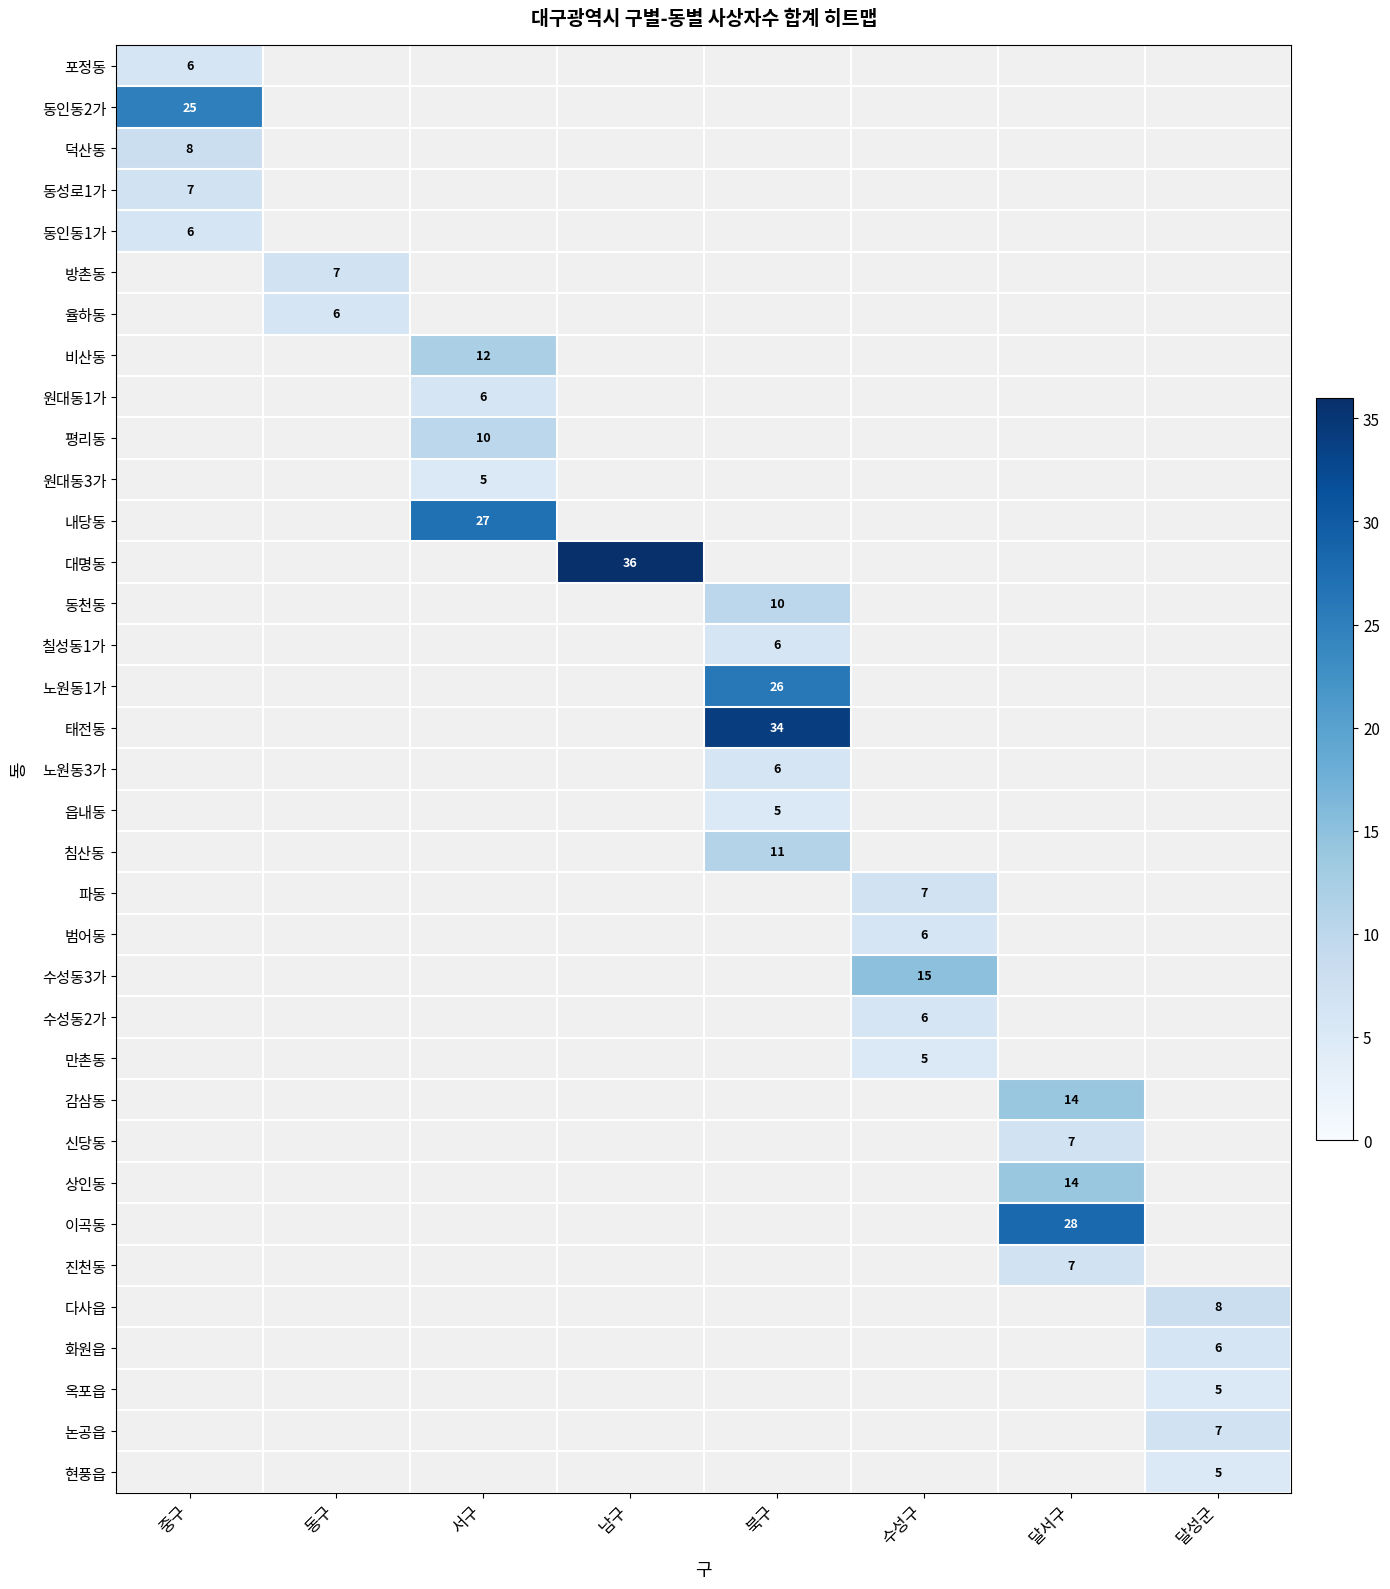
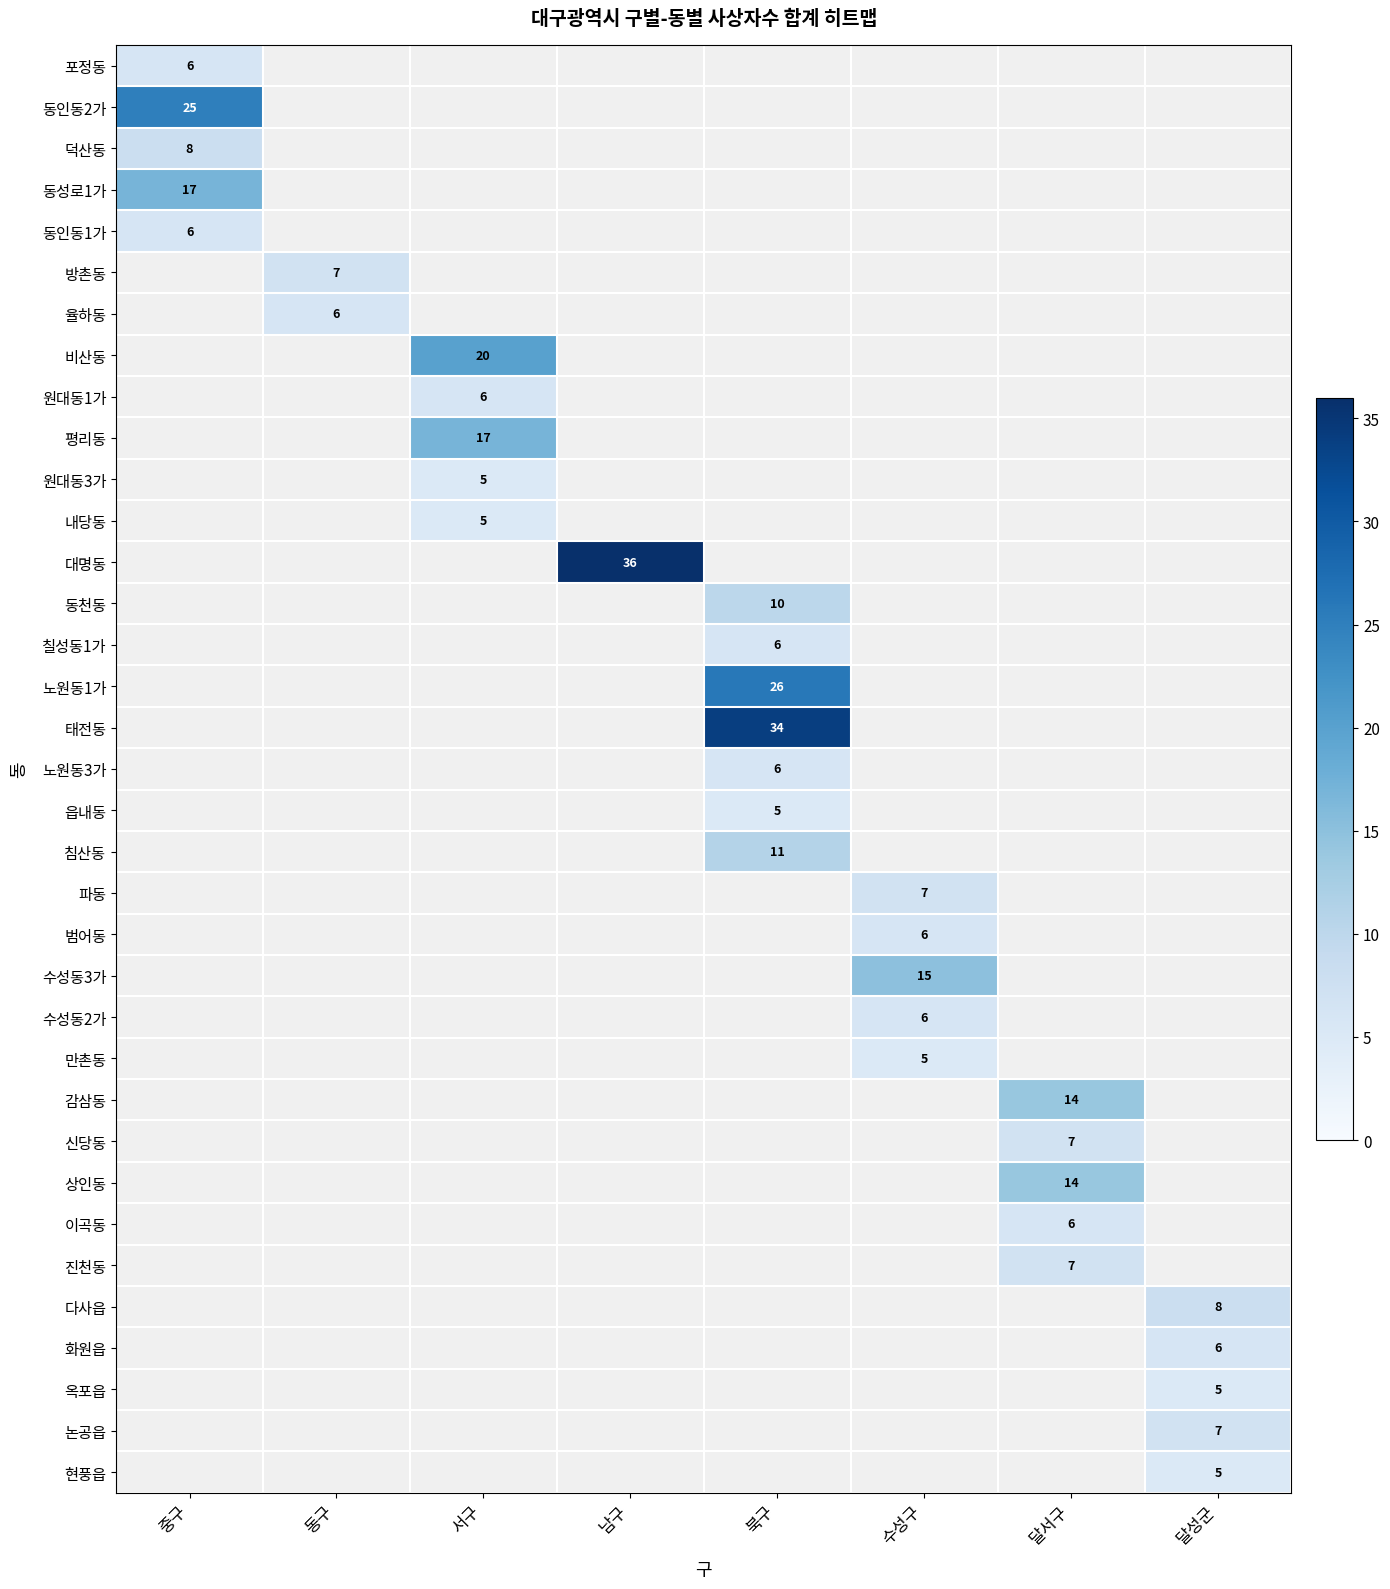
  {
    "포정동": {
      "중구": 6
    },
    "동인동2가": {
      "중구": 25
    },
    "덕산동": {
      "중구": 8
    },
    "동성로1가": {
-     "중구": 7
+     "중구": 17
    },
    "동인동1가": {
      "중구": 6
    },
    "방촌동": {
      "동구": 7
    },
    "율하동": {
      "동구": 6
    },
    "비산동": {
-     "서구": 12
+     "서구": 20
    },
    "원대동1가": {
      "서구": 6
    },
    "평리동": {
-     "서구": 10
+     "서구": 17
    },
    "원대동3가": {
      "서구": 5
    },
    "내당동": {
-     "서구": 27
+     "서구": 5
    },
    "대명동": {
      "남구": 36
    },
    "동천동": {
      "북구": 10
    },
    "칠성동1가": {
      "북구": 6
    },
    "노원동1가": {
      "북구": 26
    },
    "태전동": {
      "북구": 34
    },
    "노원동3가": {
      "북구": 6
    },
    "읍내동": {
      "북구": 5
    },
    "침산동": {
      "북구": 11
    },
    "파동": {
      "수성구": 7
    },
    "범어동": {
      "수성구": 6
    },
    "수성동3가": {
      "수성구": 15
    },
    "수성동2가": {
      "수성구": 6
    },
    "만촌동": {
      "수성구": 5
    },
    "감삼동": {
      "달서구": 14
    },
    "신당동": {
      "달서구": 7
    },
    "상인동": {
      "달서구": 14
    },
    "이곡동": {
-     "달서구": 28
+     "달서구": 6
    },
    "진천동": {
      "달서구": 7
    },
    "다사읍": {
      "달성군": 8
    },
    "화원읍": {
      "달성군": 6
    },
    "옥포읍": {
      "달성군": 5
    },
    "논공읍": {
      "달성군": 7
    },
    "현풍읍": {
      "달성군": 5
    }
  }
